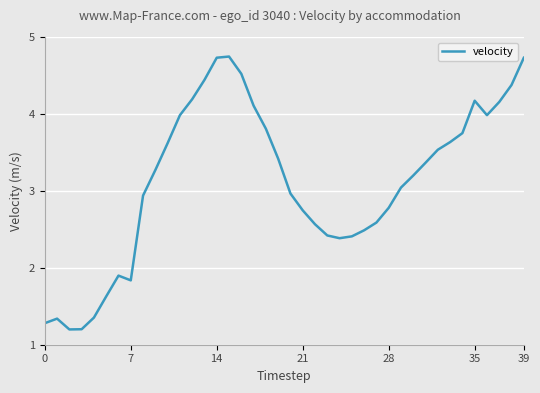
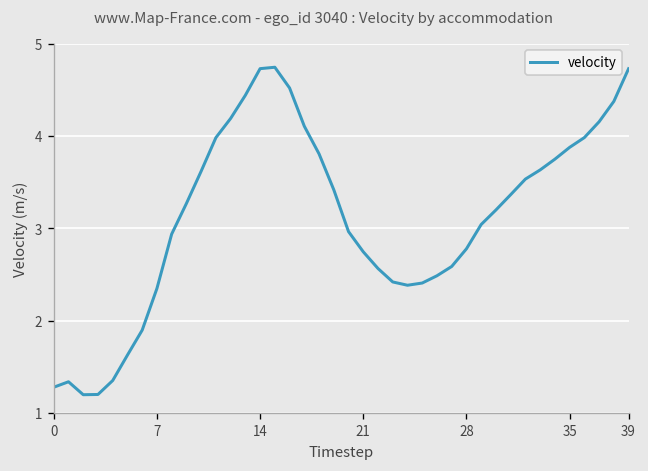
  {
    "0": 1.3,
-   "7": 1.8,
+   "7": 2.3,
    "14": 4.7,
    "21": 2.7,
    "28": 2.8,
-   "35": 4.2,
+   "35": 3.9,
    "39": 4.7
  }
